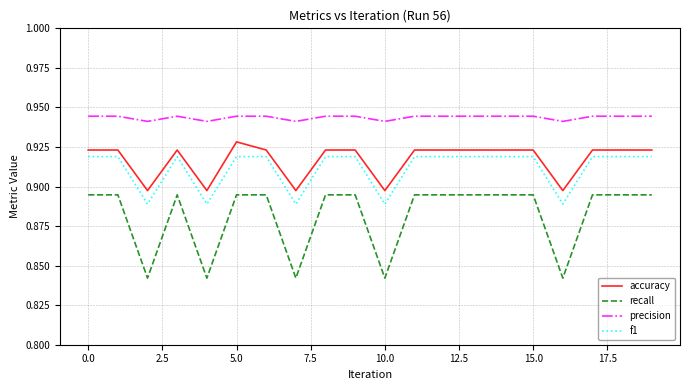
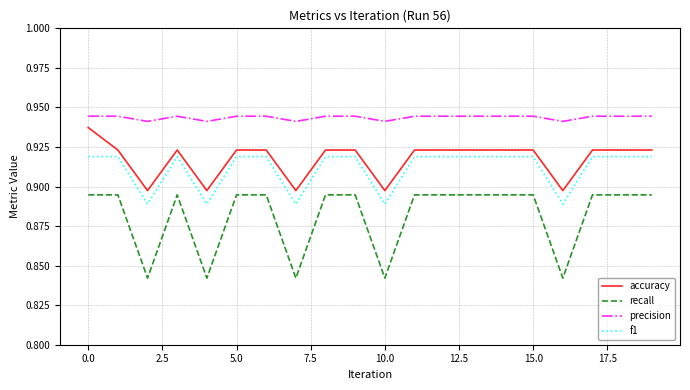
  {
    "accuracy": {
-     "0.0": 0.923,
-     "5.0": 0.928,
+     "0.0": 0.937,
+     "5.0": 0.923,
      "10.0": 0.897,
      "15.0": 0.923
    },
    "recall": {
      "0.0": 0.895,
      "5.0": 0.895,
      "10.0": 0.842,
      "15.0": 0.895
    },
    "precision": {
      "0.0": 0.944,
      "5.0": 0.944,
      "10.0": 0.941,
      "15.0": 0.944
    },
    "f1": {
      "0.0": 0.919,
      "5.0": 0.919,
      "10.0": 0.889,
      "15.0": 0.919
    }
  }
